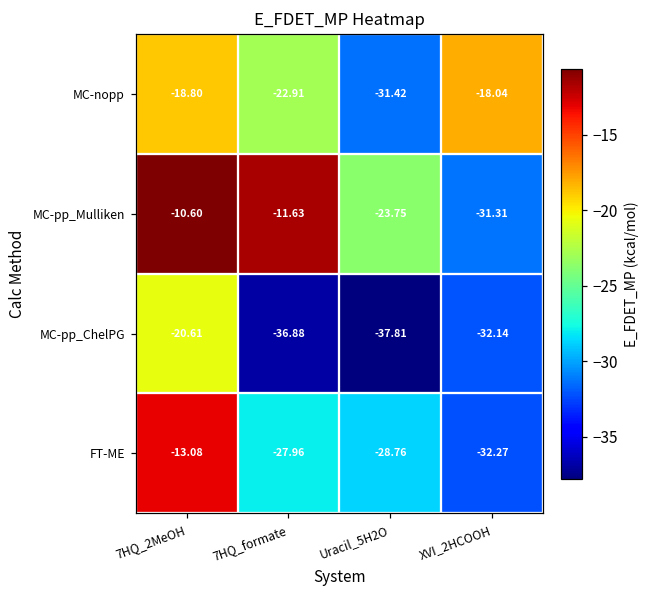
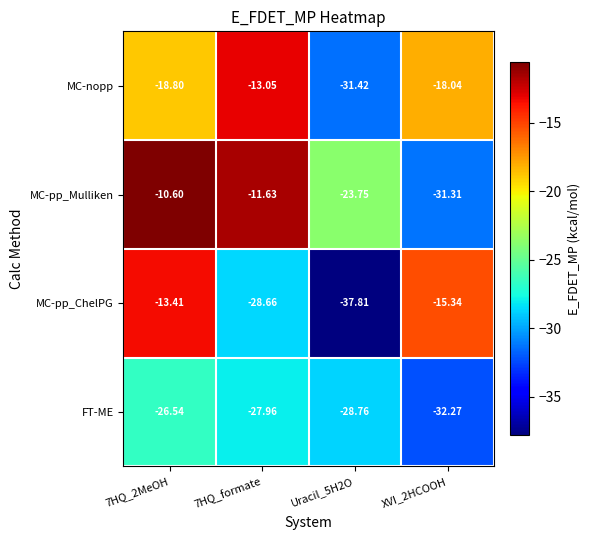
  {
    "MC-nopp": {
      "7HQ_2MeOH": -18.80,
-     "7HQ_formate": -22.91,
+     "7HQ_formate": -13.05,
      "Uracil_5H2O": -31.42,
      "XVI_2HCOOH": -18.04
    },
    "MC-pp_Mulliken": {
      "7HQ_2MeOH": -10.60,
      "7HQ_formate": -11.63,
      "Uracil_5H2O": -23.75,
      "XVI_2HCOOH": -31.31
    },
    "MC-pp_ChelPG": {
-     "7HQ_2MeOH": -20.61,
-     "7HQ_formate": -36.88,
+     "7HQ_2MeOH": -13.41,
+     "7HQ_formate": -28.66,
      "Uracil_5H2O": -37.81,
-     "XVI_2HCOOH": -32.14
+     "XVI_2HCOOH": -15.34
    },
    "FT-ME": {
-     "7HQ_2MeOH": -13.08,
+     "7HQ_2MeOH": -26.54,
      "7HQ_formate": -27.96,
      "Uracil_5H2O": -28.76,
      "XVI_2HCOOH": -32.27
    }
  }
